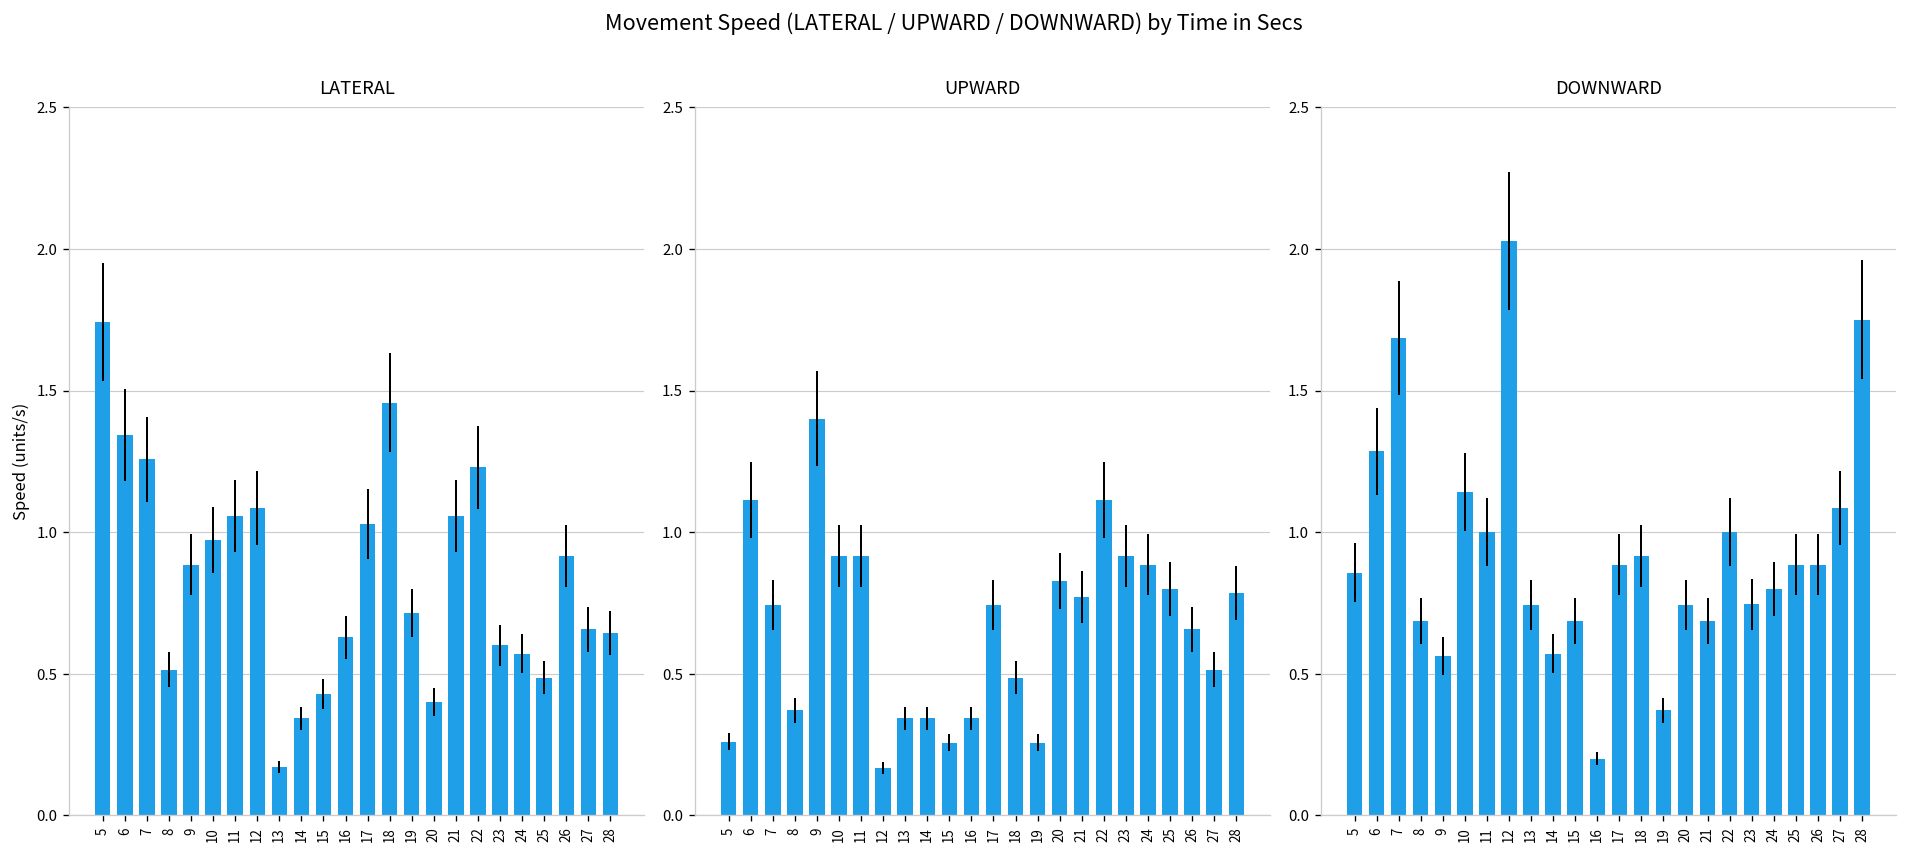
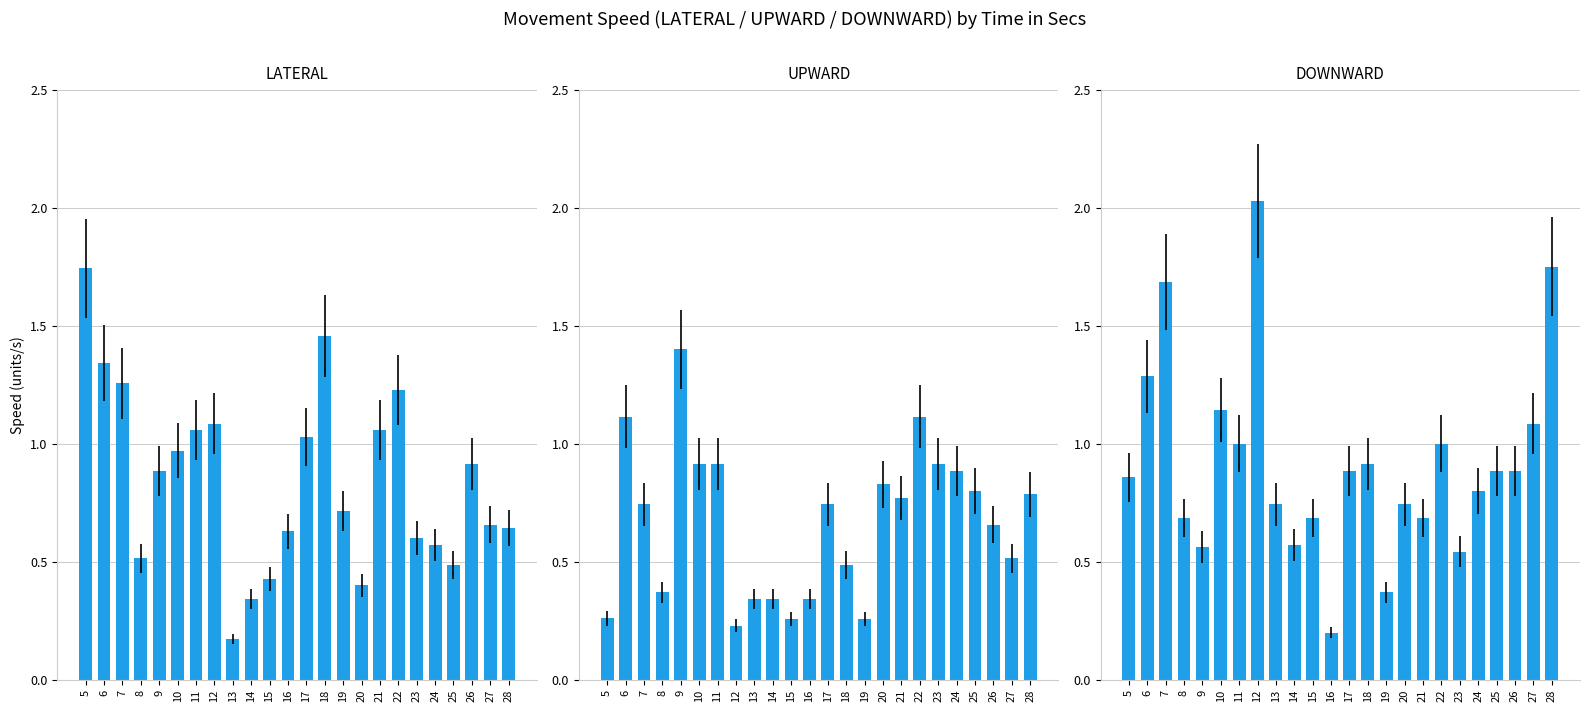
  {
    "LATERAL": {
      "5": 1.74,
      "6": 1.34,
      "7": 1.26,
      "8": 0.51,
      "9": 0.89,
      "10": 0.97,
      "11": 1.06,
      "12": 1.09,
      "13": 0.17,
      "14": 0.34,
      "15": 0.43,
      "16": 0.63,
      "17": 1.03,
      "18": 1.46,
      "19": 0.71,
      "20": 0.40,
      "21": 1.06,
      "22": 1.23,
      "23": 0.60,
      "24": 0.57,
      "25": 0.49,
      "26": 0.91,
      "27": 0.66,
      "28": 0.64
    },
    "UPWARD": {
      "5": 0.26,
      "6": 1.11,
      "7": 0.74,
      "8": 0.37,
      "9": 1.40,
      "10": 0.91,
      "11": 0.91,
-     "12": 0.17,
+     "12": 0.23,
      "13": 0.34,
      "14": 0.34,
      "15": 0.26,
      "16": 0.34,
      "17": 0.74,
      "18": 0.49,
      "19": 0.26,
      "20": 0.83,
      "21": 0.77,
      "22": 1.11,
      "23": 0.91,
      "24": 0.89,
      "25": 0.80,
      "26": 0.66,
      "27": 0.51,
      "28": 0.79
    },
    "DOWNWARD": {
      "5": 0.86,
      "6": 1.29,
      "7": 1.69,
      "8": 0.69,
      "9": 0.56,
      "10": 1.14,
      "11": 1.00,
      "12": 2.03,
      "13": 0.74,
      "14": 0.57,
      "15": 0.69,
      "16": 0.20,
      "17": 0.89,
      "18": 0.91,
      "19": 0.37,
      "20": 0.74,
      "21": 0.69,
      "22": 1.00,
-     "23": 0.75,
+     "23": 0.54,
      "24": 0.80,
      "25": 0.89,
      "26": 0.89,
      "27": 1.09,
      "28": 1.75
    }
  }
